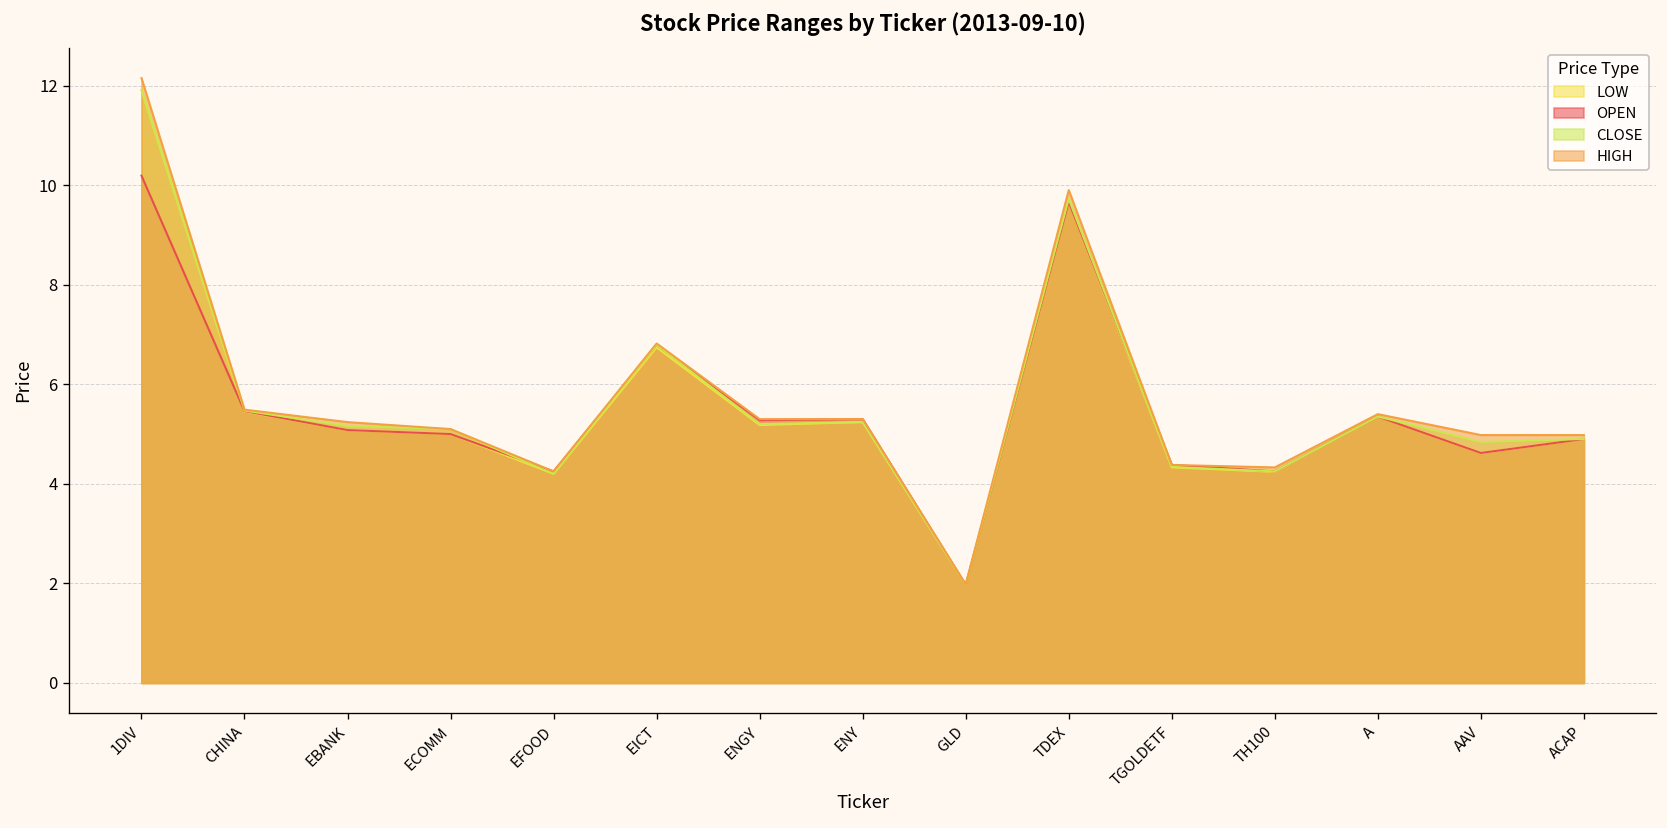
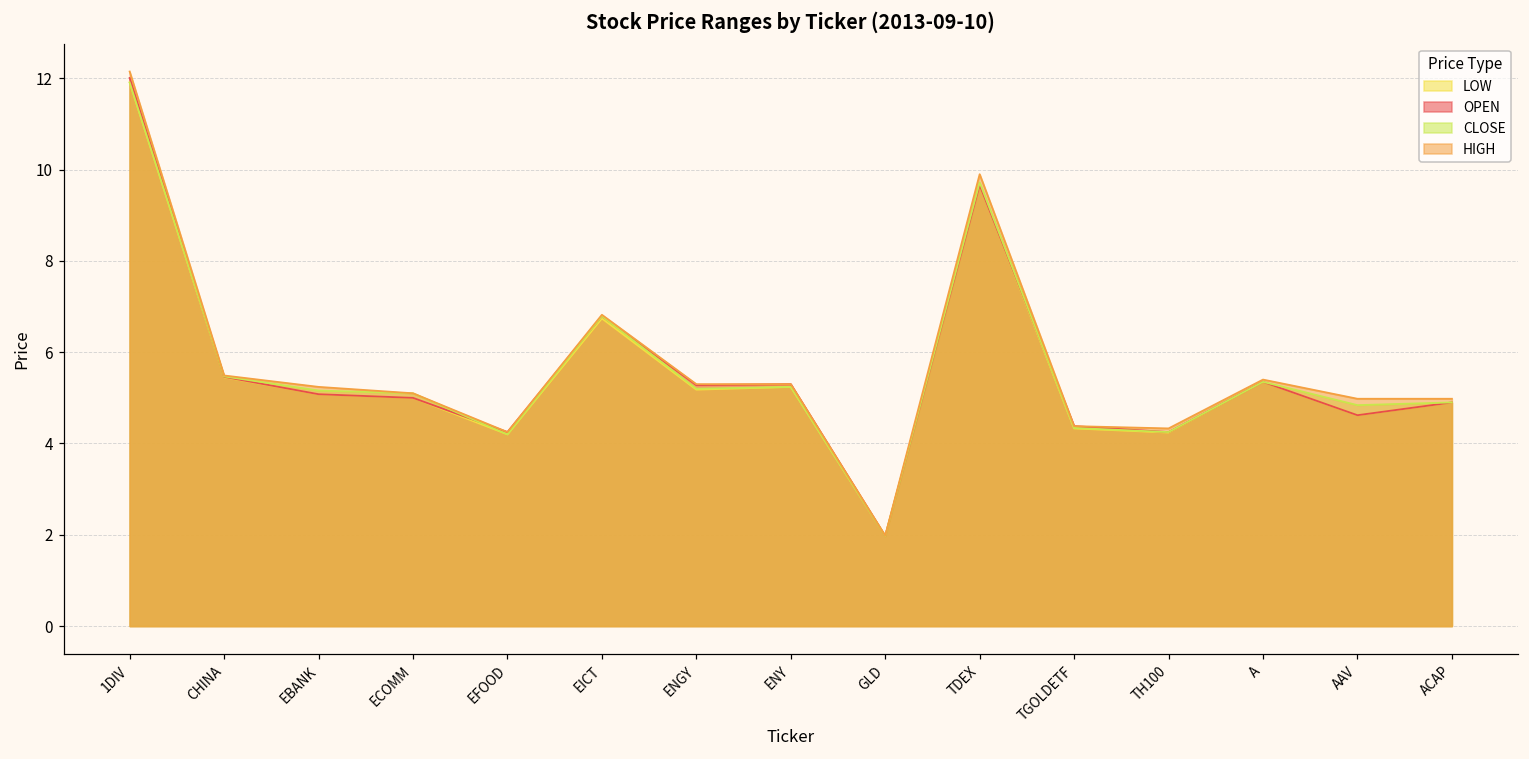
  {
    "OPEN": {
-     "1DIV": 10.2
+     "1DIV": 12.0
    }
  }
